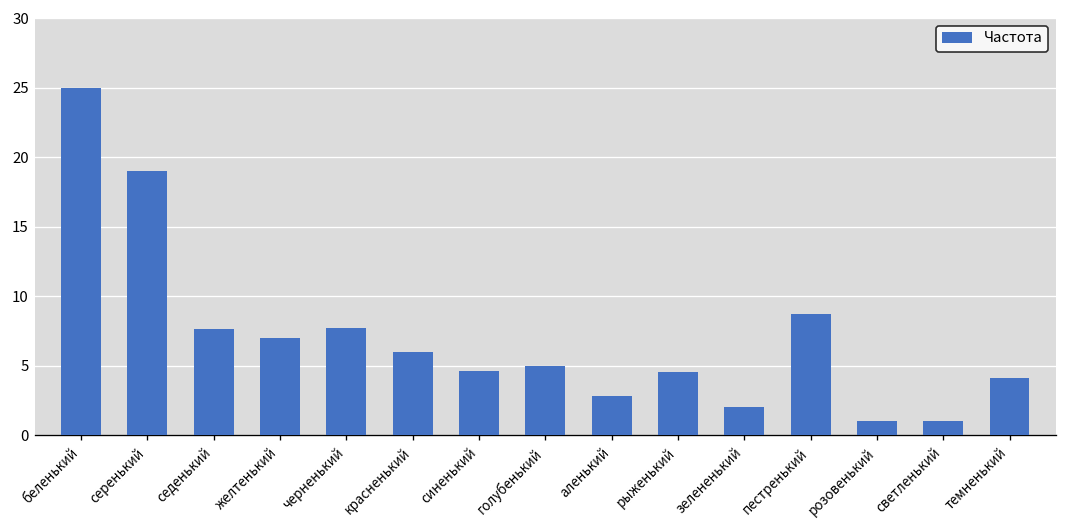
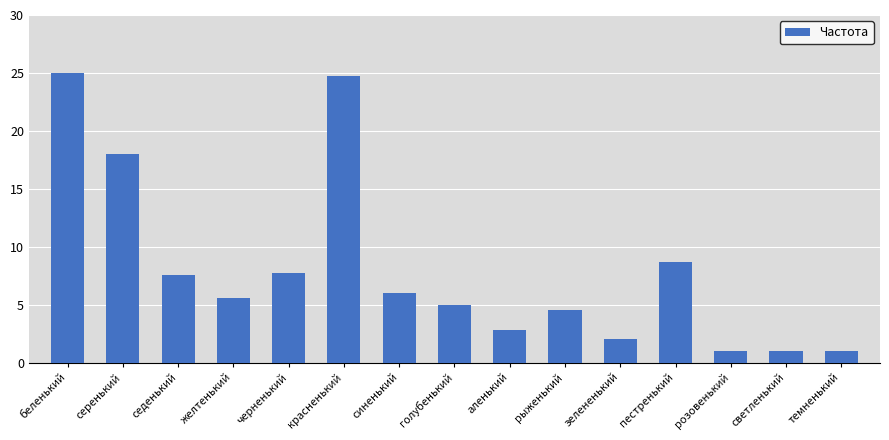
  {
    "беленький": 25.0,
-   "серенький": 19,
+   "серенький": 18,
    "седенький": 7.6,
-   "желтенький": 7.0,
+   "желтенький": 5.6,
    "черненький": 7.7,
-   "красненький": 6.0,
-   "синенький": 4.6,
+   "красненький": 24.7,
+   "синенький": 6.0,
    "голубенький": 5.0,
    "аленький": 2.8,
    "рыженький": 4.5,
    "зелененький": 2.0,
    "пестренький": 8.7,
    "розовенький": 1.0,
    "светленький": 1.0,
-   "темненький": 4.1
+   "темненький": 1.0
  }
